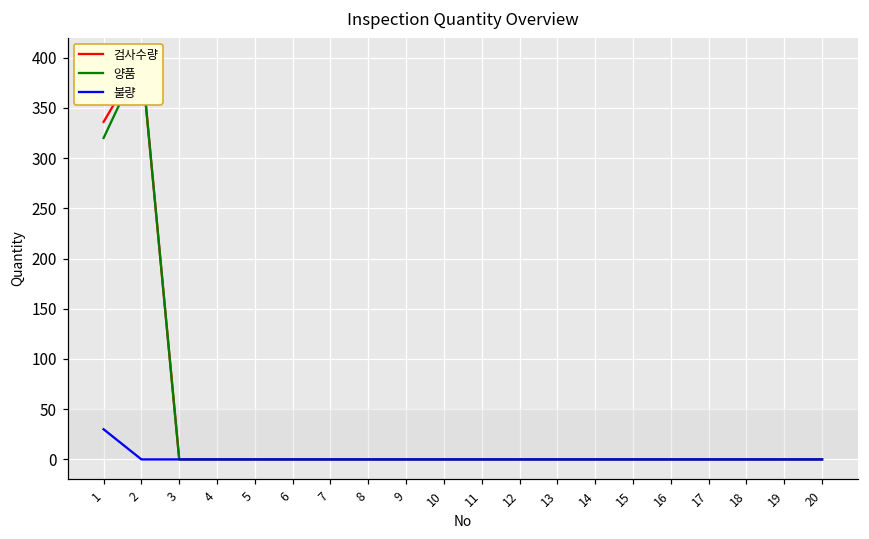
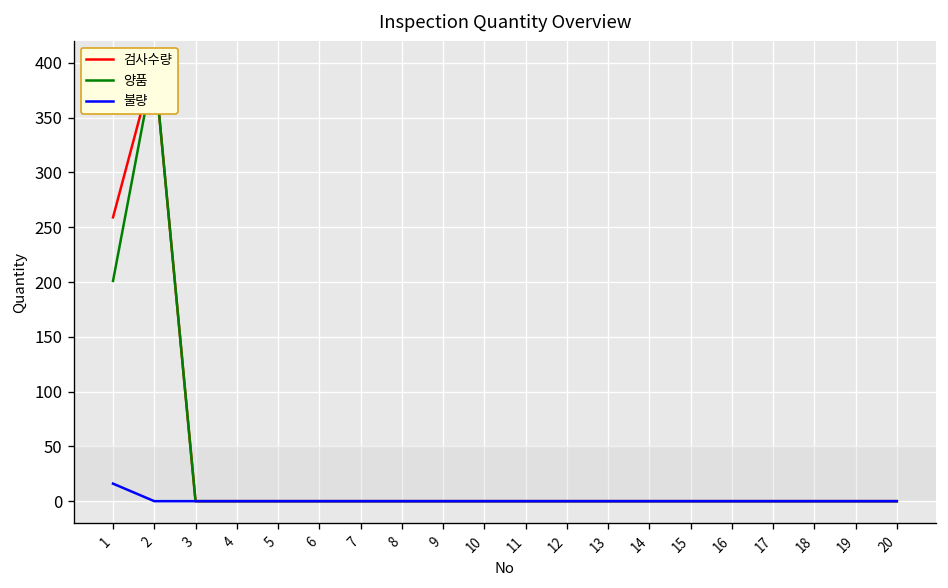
  {
    "검사수량": {
-     "1": 340
+     "1": 260
    },
    "양품": {
-     "1": 320
+     "1": 200
    },
    "불량": {
-     "1": 30,
+     "1": 20,
      "2": 0
    }
  }
